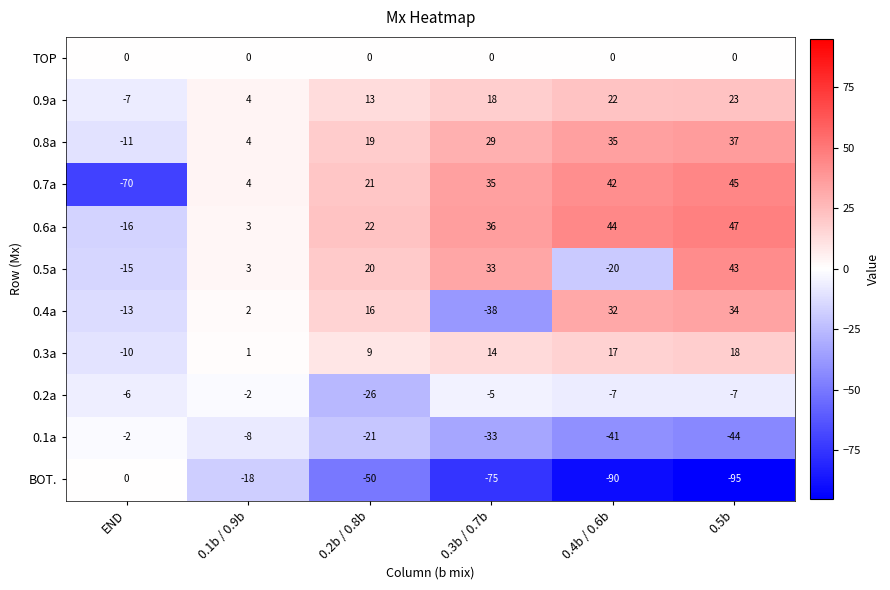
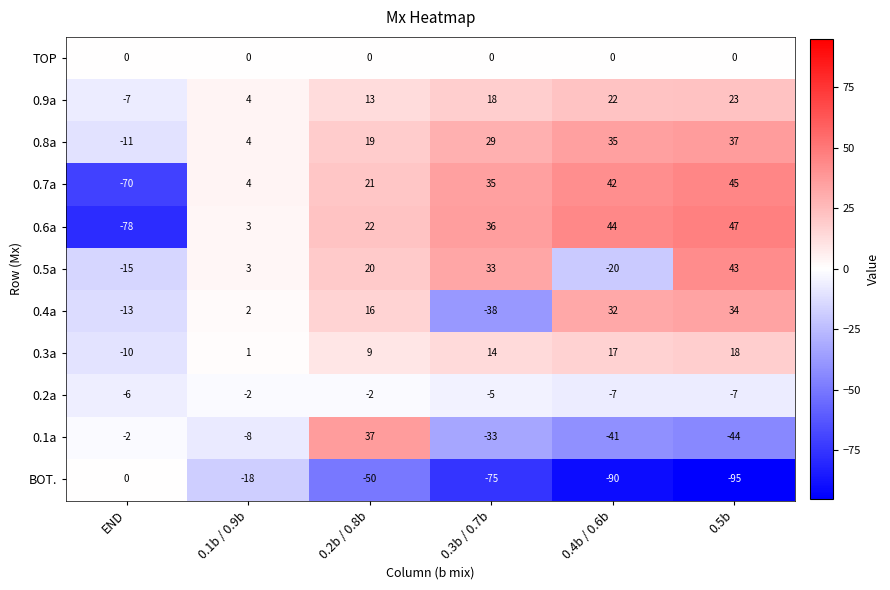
  {
    "TOP": {
      "END": 0,
      "0.1b / 0.9b": 0,
      "0.2b / 0.8b": 0,
      "0.3b / 0.7b": 0,
      "0.4b / 0.6b": 0,
      "0.5b": 0
    },
    "0.9a": {
      "END": -7,
      "0.1b / 0.9b": 4,
      "0.2b / 0.8b": 13,
      "0.3b / 0.7b": 18,
      "0.4b / 0.6b": 22,
      "0.5b": 23
    },
    "0.8a": {
      "END": -11,
      "0.1b / 0.9b": 4,
      "0.2b / 0.8b": 19,
      "0.3b / 0.7b": 29,
      "0.4b / 0.6b": 35,
      "0.5b": 37
    },
    "0.7a": {
      "END": -70,
      "0.1b / 0.9b": 4,
      "0.2b / 0.8b": 21,
      "0.3b / 0.7b": 35,
      "0.4b / 0.6b": 42,
      "0.5b": 45
    },
    "0.6a": {
-     "END": -16,
+     "END": -78,
      "0.1b / 0.9b": 3,
      "0.2b / 0.8b": 22,
      "0.3b / 0.7b": 36,
      "0.4b / 0.6b": 44,
      "0.5b": 47
    },
    "0.5a": {
      "END": -15,
      "0.1b / 0.9b": 3,
      "0.2b / 0.8b": 20,
      "0.3b / 0.7b": 33,
      "0.4b / 0.6b": -20,
      "0.5b": 43
    },
    "0.4a": {
      "END": -13,
      "0.1b / 0.9b": 2,
      "0.2b / 0.8b": 16,
      "0.3b / 0.7b": -38,
      "0.4b / 0.6b": 32,
      "0.5b": 34
    },
    "0.3a": {
      "END": -10,
      "0.1b / 0.9b": 1,
      "0.2b / 0.8b": 9,
      "0.3b / 0.7b": 14,
      "0.4b / 0.6b": 17,
      "0.5b": 18
    },
    "0.2a": {
      "END": -6,
      "0.1b / 0.9b": -2,
-     "0.2b / 0.8b": -26,
+     "0.2b / 0.8b": -2,
      "0.3b / 0.7b": -5,
      "0.4b / 0.6b": -7,
      "0.5b": -7
    },
    "0.1a": {
      "END": -2,
      "0.1b / 0.9b": -8,
-     "0.2b / 0.8b": -21,
+     "0.2b / 0.8b": 37,
      "0.3b / 0.7b": -33,
      "0.4b / 0.6b": -41,
      "0.5b": -44
    },
    "BOT.": {
      "END": 0,
      "0.1b / 0.9b": -18,
      "0.2b / 0.8b": -50,
      "0.3b / 0.7b": -75,
      "0.4b / 0.6b": -90,
      "0.5b": -95
    }
  }
